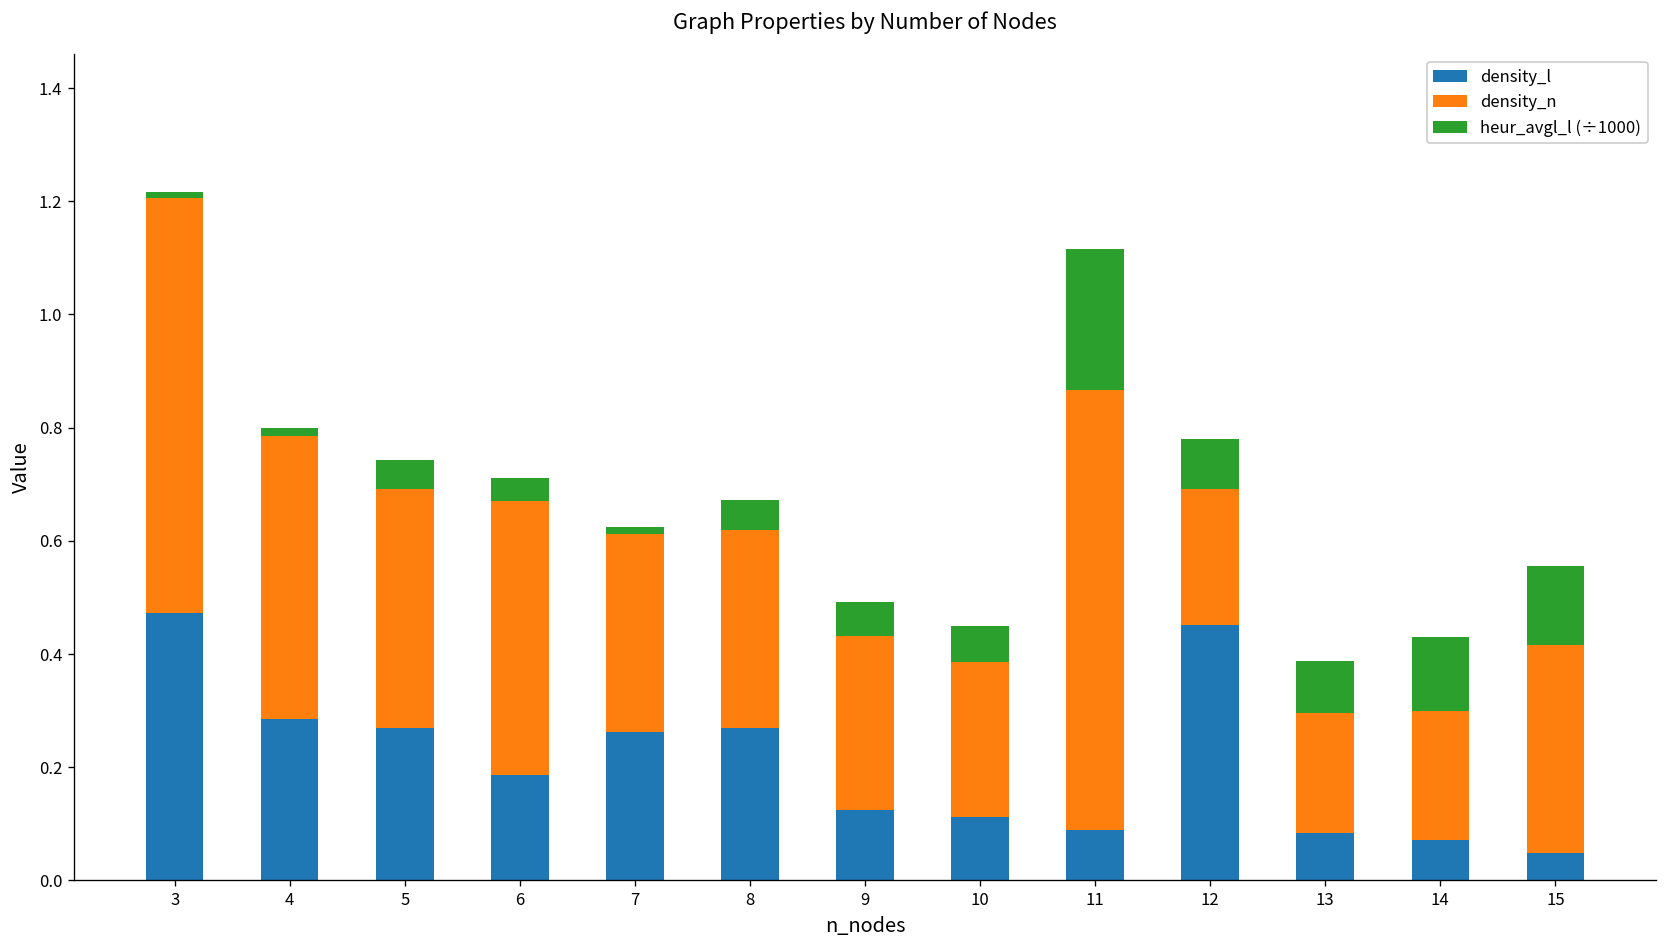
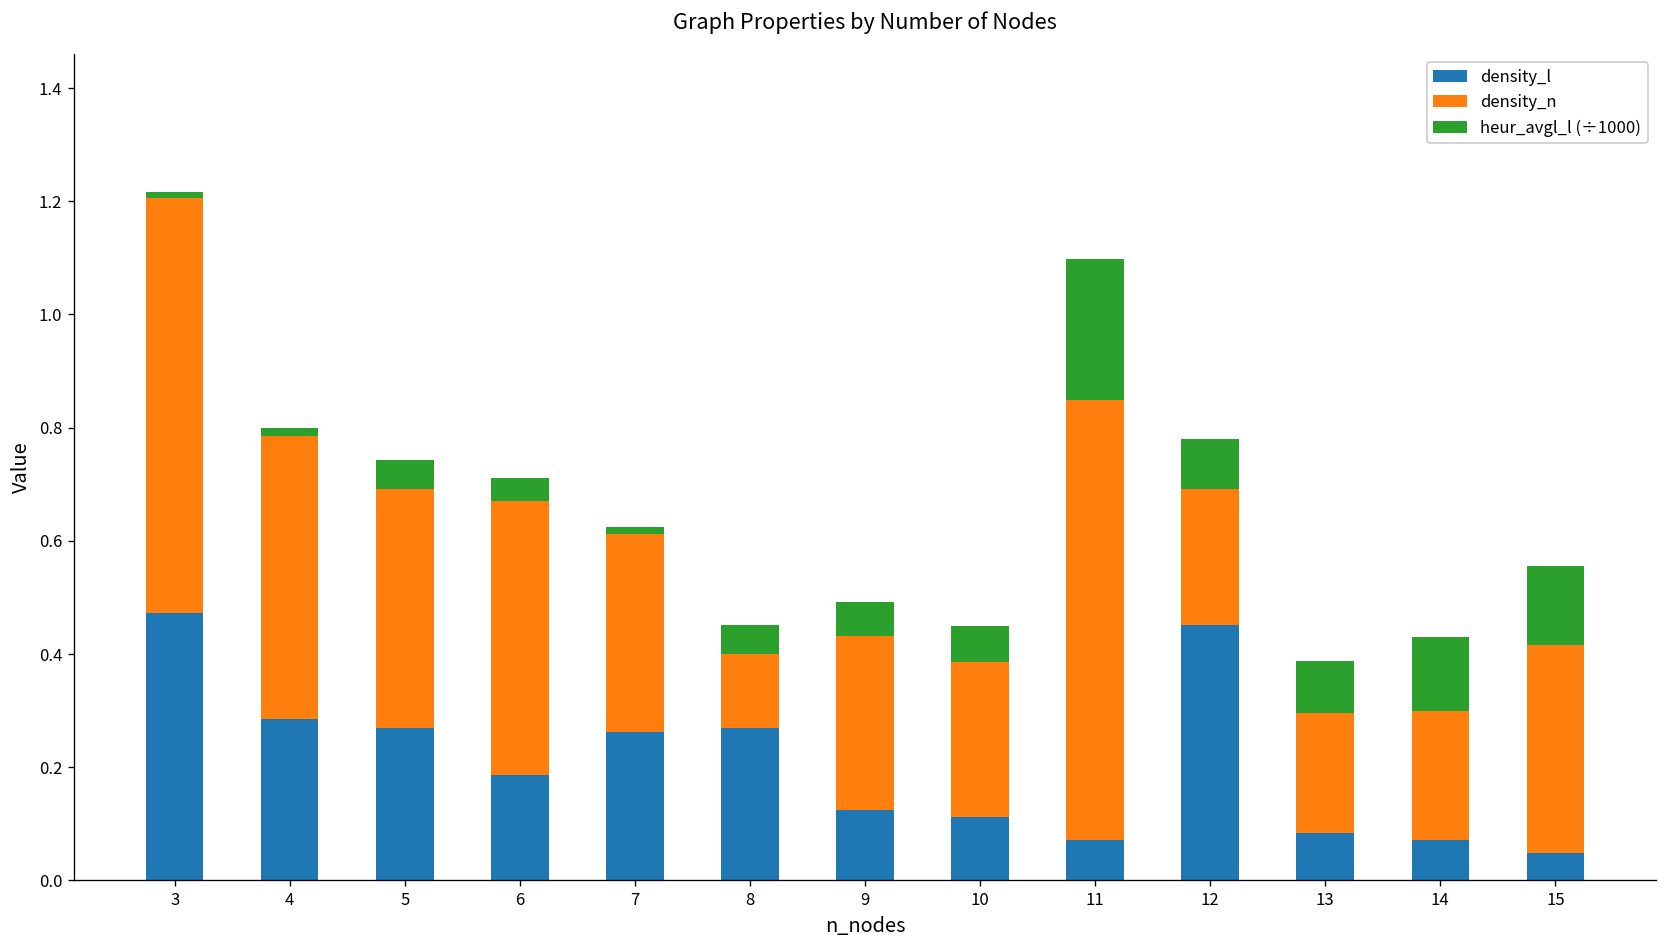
  {
    "density_l": {
      "3": 0.47,
      "4": 0.29,
      "5": 0.27,
      "6": 0.19,
      "7": 0.26,
      "8": 0.27,
      "9": 0.12,
      "10": 0.11,
-     "11": 0.09,
+     "11": 0.07,
      "12": 0.45,
      "13": 0.08,
      "14": 0.07,
      "15": 0.05
    },
    "density_n": {
      "3": 0.73,
      "4": 0.50,
      "5": 0.42,
      "6": 0.48,
      "7": 0.35,
-     "8": 0.35,
+     "8": 0.13,
      "9": 0.31,
      "10": 0.27,
      "11": 0.78,
      "12": 0.24,
      "13": 0.21,
      "14": 0.23,
      "15": 0.37
    },
    "heur_avgl_l (÷1000)": {
      "3": 0.01,
      "4": 0.01,
      "5": 0.05,
      "6": 0.04,
      "7": 0.01,
      "8": 0.05,
      "9": 0.06,
      "10": 0.06,
      "11": 0.25,
      "12": 0.09,
      "13": 0.09,
      "14": 0.13,
      "15": 0.14
    }
  }
